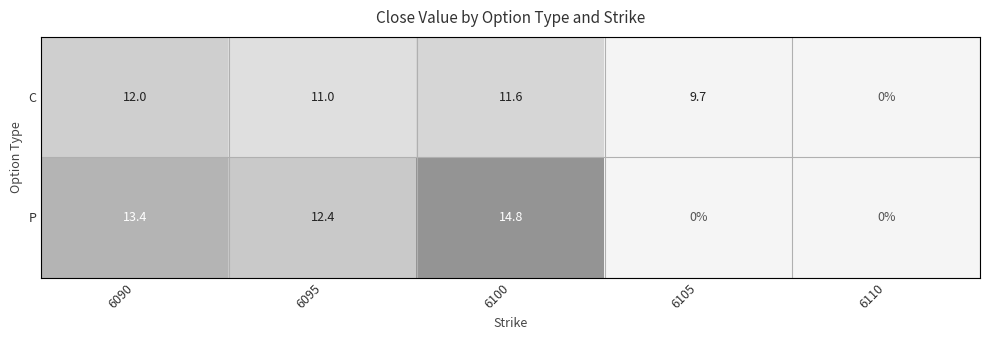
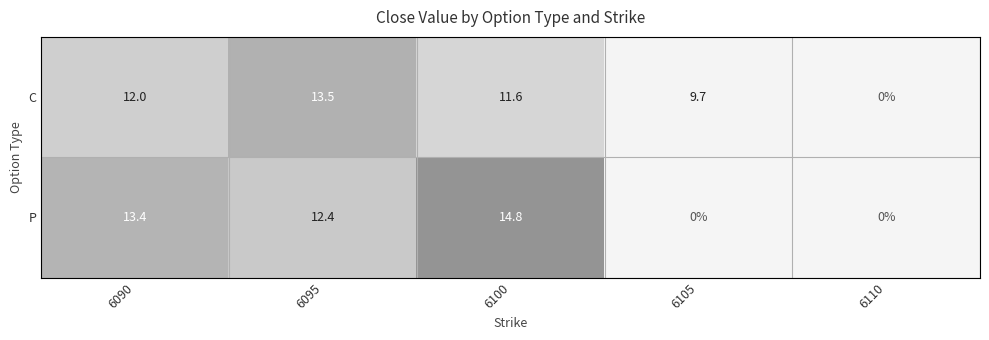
  {
    "C": {
      "6090": 12.0,
-     "6095": 11.0,
+     "6095": 13.5,
      "6100": 11.6,
      "6105": 9.7
    },
    "P": {
      "6090": 13.4,
      "6095": 12.4,
      "6100": 14.8
    }
  }
